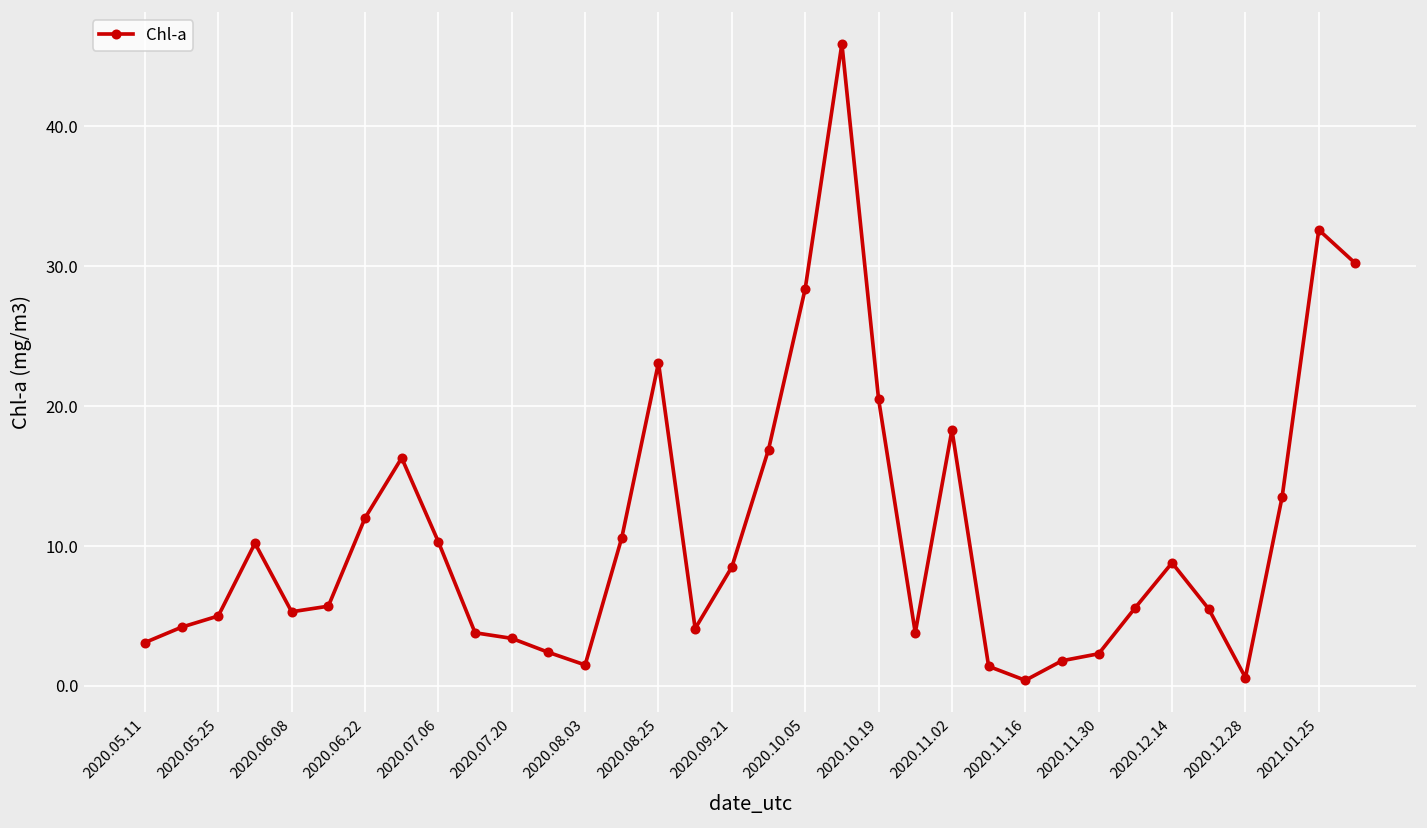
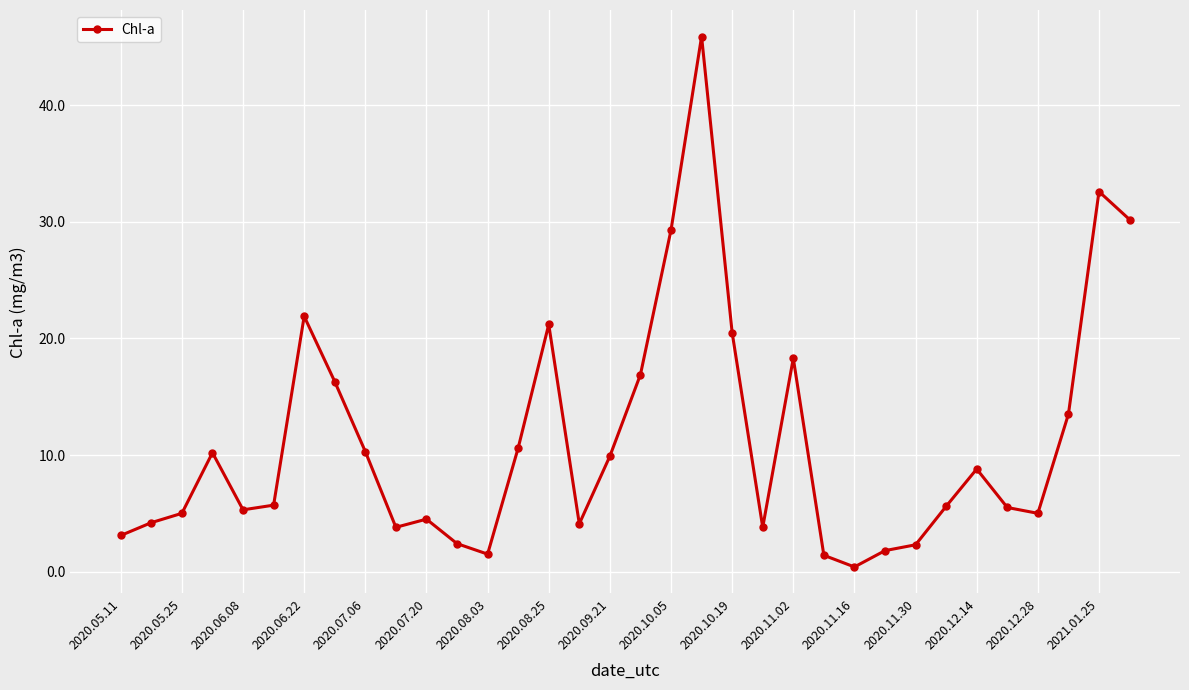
  {
    "2020.05.11": 3.1,
    "2020.05.25": 5.0,
    "2020.06.08": 5.3,
-   "2020.06.22": 12.0,
+   "2020.06.22": 21.9,
    "2020.07.06": 10.3,
-   "2020.07.20": 3.4,
+   "2020.07.20": 4.5,
    "2020.08.03": 1.5,
-   "2020.08.25": 23.1,
-   "2020.09.21": 8.5,
-   "2020.10.05": 28.4,
+   "2020.08.25": 21.2,
+   "2020.09.21": 9.9,
+   "2020.10.05": 29.3,
    "2020.10.19": 20.5,
    "2020.11.02": 18.3,
    "2020.11.16": 0.4,
    "2020.11.30": 2.3,
    "2020.12.14": 8.8,
-   "2020.12.28": 0.6,
+   "2020.12.28": 5.0,
    "2021.01.25": 32.6
  }
